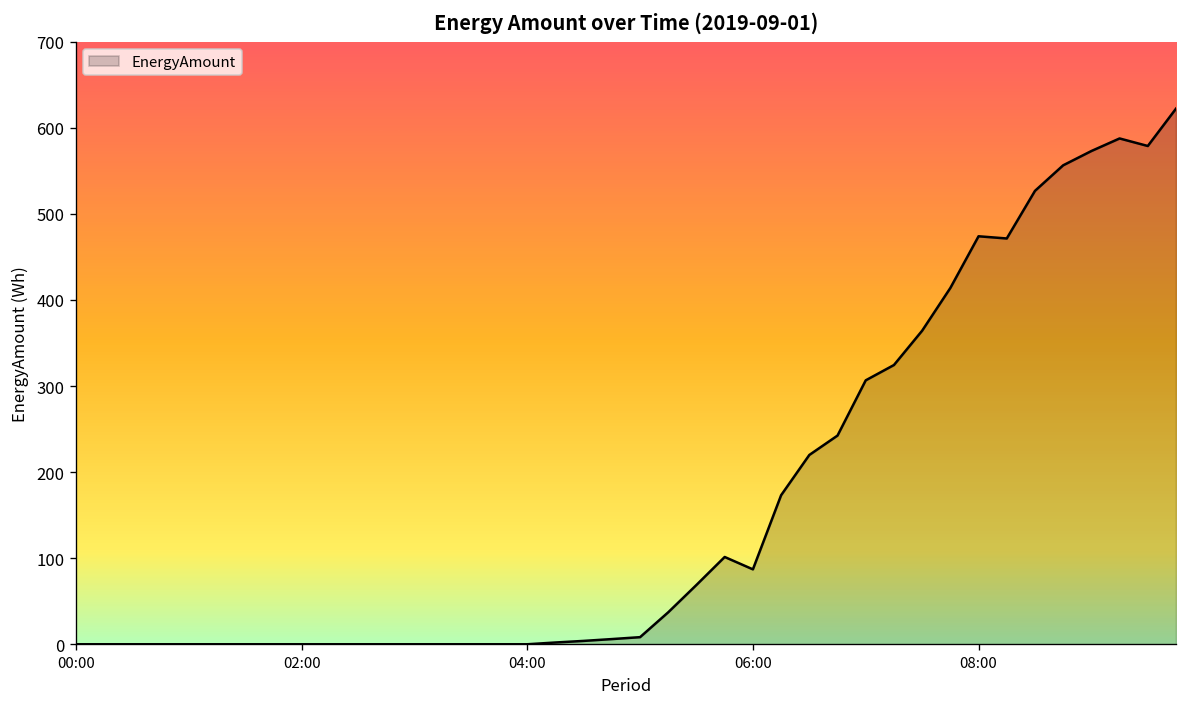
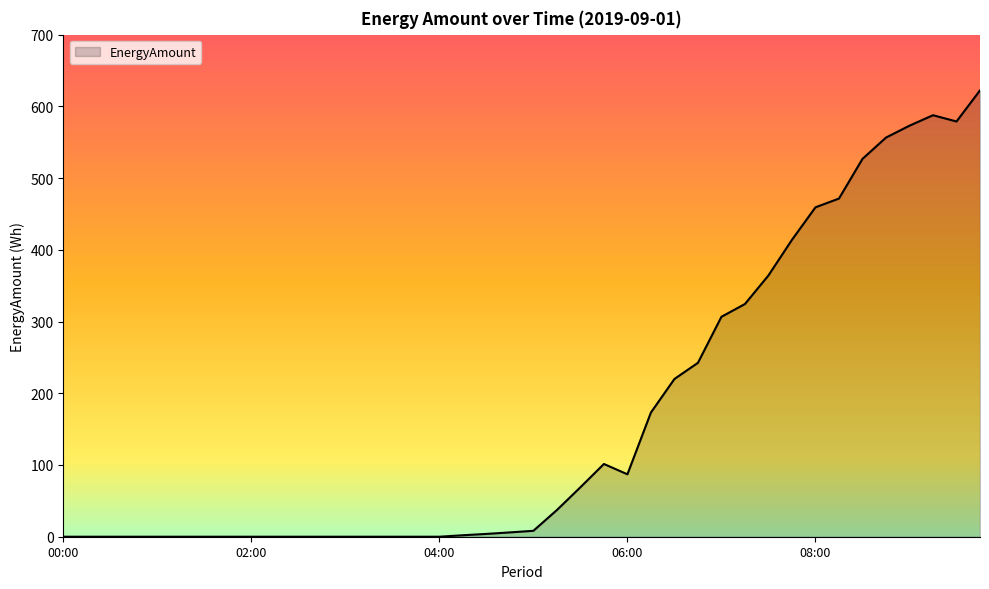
  {
    "00:00": 0,
    "02:00": 0,
    "04:00": 0,
    "06:00": 90,
-   "08:00": 470
+   "08:00": 460
  }
